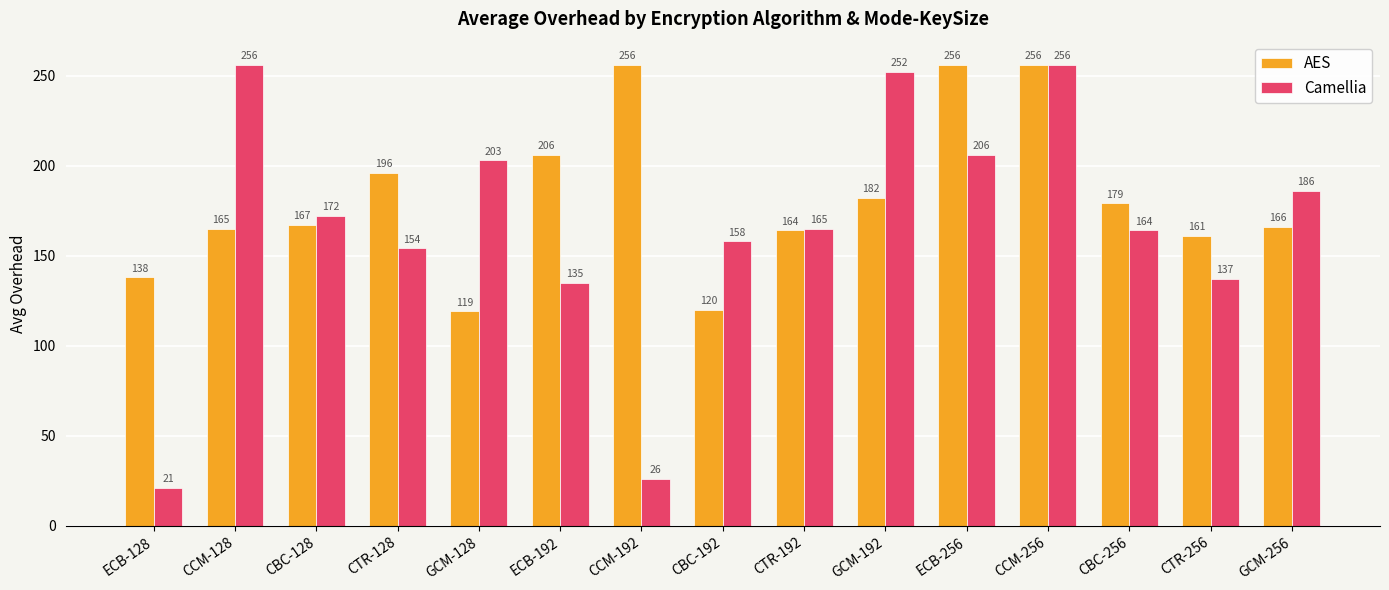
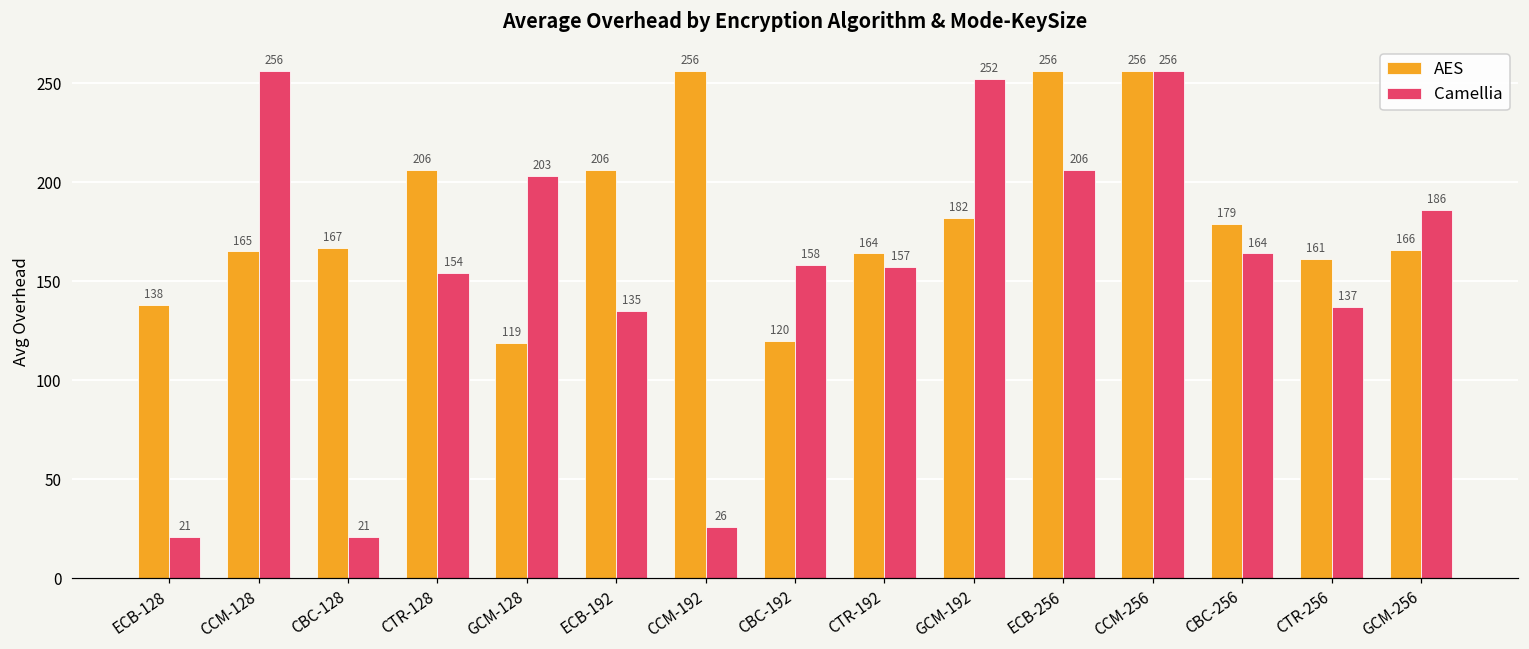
  {
    "AES": {
      "ECB-128": 138,
      "CCM-128": 165,
      "CBC-128": 167,
-     "CTR-128": 196,
+     "CTR-128": 206,
      "GCM-128": 119,
      "ECB-192": 206,
      "CCM-192": 256,
      "CBC-192": 120,
      "CTR-192": 164,
      "GCM-192": 182,
      "ECB-256": 256,
      "CCM-256": 256,
      "CBC-256": 179,
      "CTR-256": 161,
      "GCM-256": 166
    },
    "Camellia": {
      "ECB-128": 21,
      "CCM-128": 256,
-     "CBC-128": 172,
+     "CBC-128": 21,
      "CTR-128": 154,
      "GCM-128": 203,
      "ECB-192": 135,
      "CCM-192": 26,
      "CBC-192": 158,
-     "CTR-192": 165,
+     "CTR-192": 157,
      "GCM-192": 252,
      "ECB-256": 206,
      "CCM-256": 256,
      "CBC-256": 164,
      "CTR-256": 137,
      "GCM-256": 186
    }
  }
